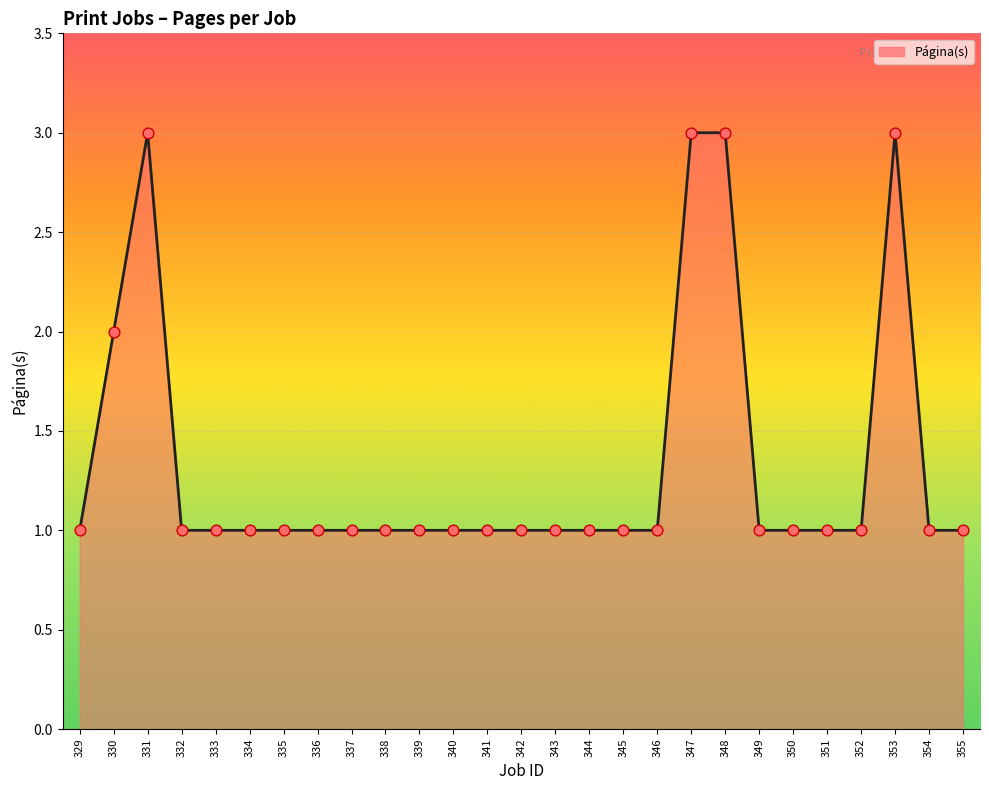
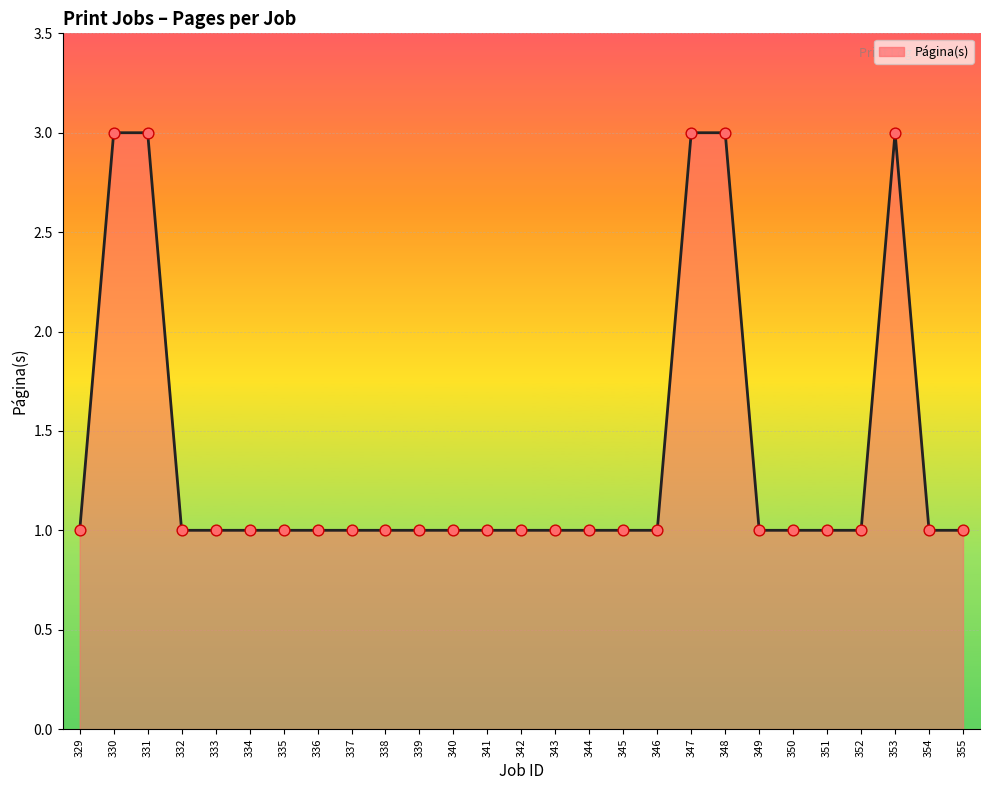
  {
    "329": 1,
-   "330": 2,
+   "330": 3,
    "331": 3,
    "332": 1,
    "333": 1,
    "334": 1,
    "335": 1,
    "336": 1,
    "337": 1,
    "338": 1,
    "339": 1,
    "340": 1,
    "341": 1,
    "342": 1,
    "343": 1,
    "344": 1,
    "345": 1,
    "346": 1,
    "347": 3,
    "348": 3,
    "349": 1,
    "350": 1,
    "351": 1,
    "352": 1,
    "353": 3,
    "354": 1,
    "355": 1
  }
